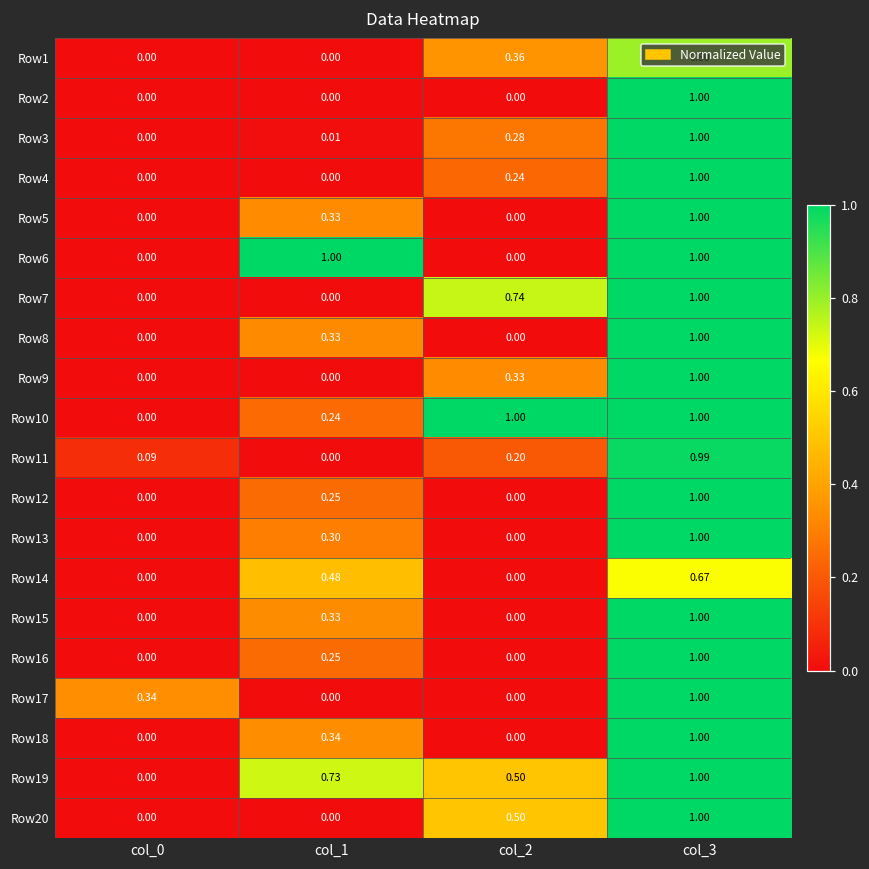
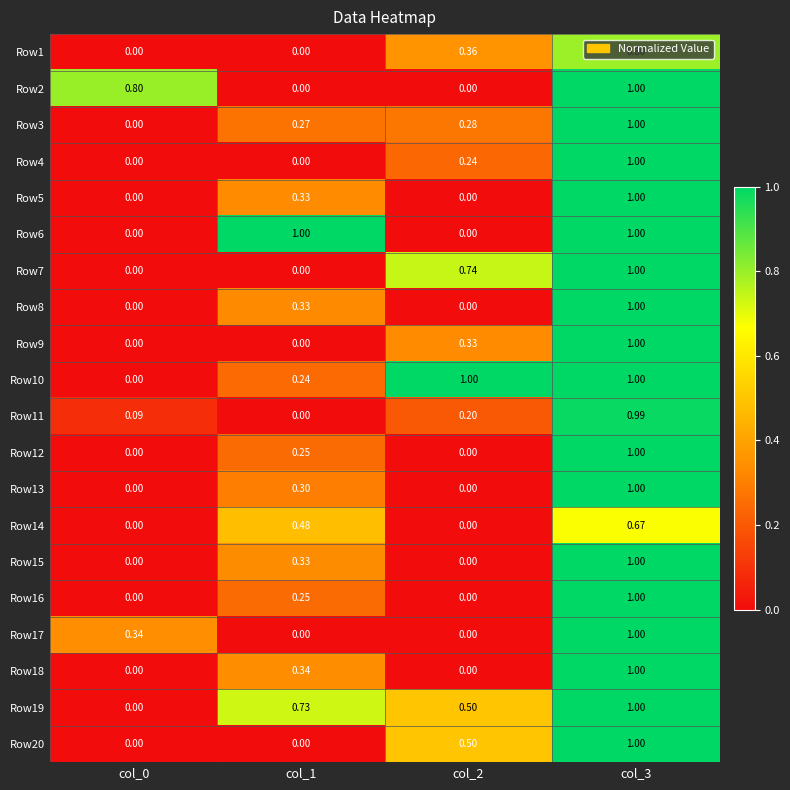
  {
    "Row1": {
      "col_0": 0.00,
      "col_1": 0.00,
      "col_2": 0.36
    },
    "Row2": {
-     "col_0": 0.00,
+     "col_0": 0.80,
      "col_1": 0.00,
      "col_2": 0.00,
      "col_3": 1.00
    },
    "Row3": {
      "col_0": 0.00,
-     "col_1": 0.01,
+     "col_1": 0.27,
      "col_2": 0.28,
      "col_3": 1.00
    },
    "Row4": {
      "col_0": 0.00,
      "col_1": 0.00,
      "col_2": 0.24,
      "col_3": 1.00
    },
    "Row5": {
      "col_0": 0.00,
      "col_1": 0.33,
      "col_2": 0.00,
      "col_3": 1.00
    },
    "Row6": {
      "col_0": 0.00,
      "col_1": 1.00,
      "col_2": 0.00,
      "col_3": 1.00
    },
    "Row7": {
      "col_0": 0.00,
      "col_1": 0.00,
      "col_2": 0.74,
      "col_3": 1.00
    },
    "Row8": {
      "col_0": 0.00,
      "col_1": 0.33,
      "col_2": 0.00,
      "col_3": 1.00
    },
    "Row9": {
      "col_0": 0.00,
      "col_1": 0.00,
      "col_2": 0.33,
      "col_3": 1.00
    },
    "Row10": {
      "col_0": 0.00,
      "col_1": 0.24,
      "col_2": 1.00,
      "col_3": 1.00
    },
    "Row11": {
      "col_0": 0.09,
      "col_1": 0.00,
      "col_2": 0.20,
      "col_3": 0.99
    },
    "Row12": {
      "col_0": 0.00,
      "col_1": 0.25,
      "col_2": 0.00,
      "col_3": 1.00
    },
    "Row13": {
      "col_0": 0.00,
      "col_1": 0.30,
      "col_2": 0.00,
      "col_3": 1.00
    },
    "Row14": {
      "col_0": 0.00,
      "col_1": 0.48,
      "col_2": 0.00,
      "col_3": 0.67
    },
    "Row15": {
      "col_0": 0.00,
      "col_1": 0.33,
      "col_2": 0.00,
      "col_3": 1.00
    },
    "Row16": {
      "col_0": 0.00,
      "col_1": 0.25,
      "col_2": 0.00,
      "col_3": 1.00
    },
    "Row17": {
      "col_0": 0.34,
      "col_1": 0.00,
      "col_2": 0.00,
      "col_3": 1.00
    },
    "Row18": {
      "col_0": 0.00,
      "col_1": 0.34,
      "col_2": 0.00,
      "col_3": 1.00
    },
    "Row19": {
      "col_0": 0.00,
      "col_1": 0.73,
      "col_2": 0.50,
      "col_3": 1.00
    },
    "Row20": {
      "col_0": 0.00,
      "col_1": 0.00,
      "col_2": 0.50,
      "col_3": 1.00
    }
  }
